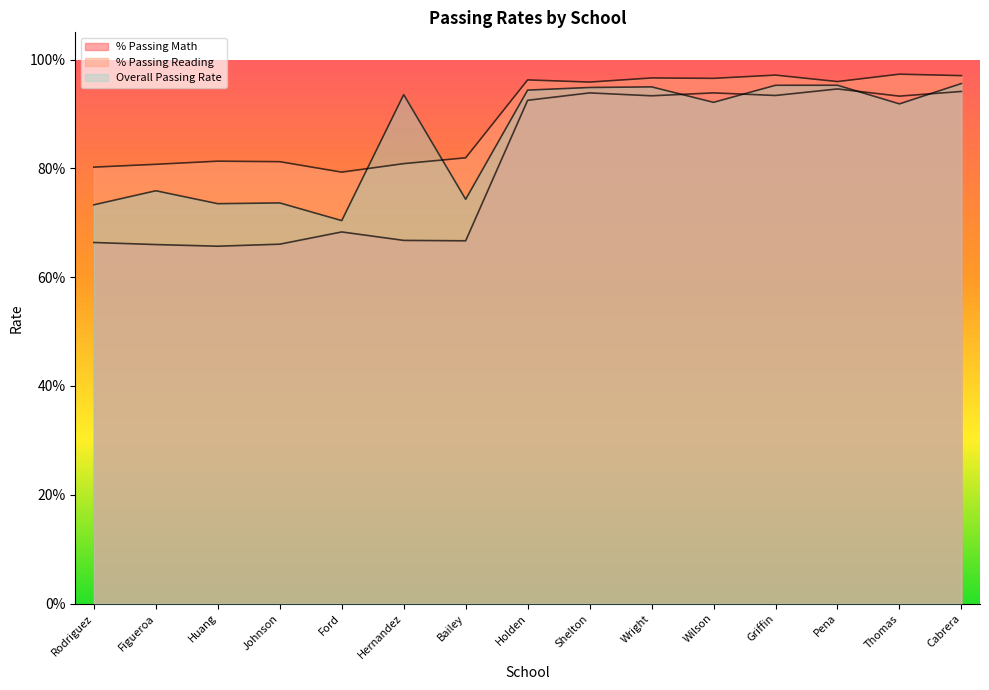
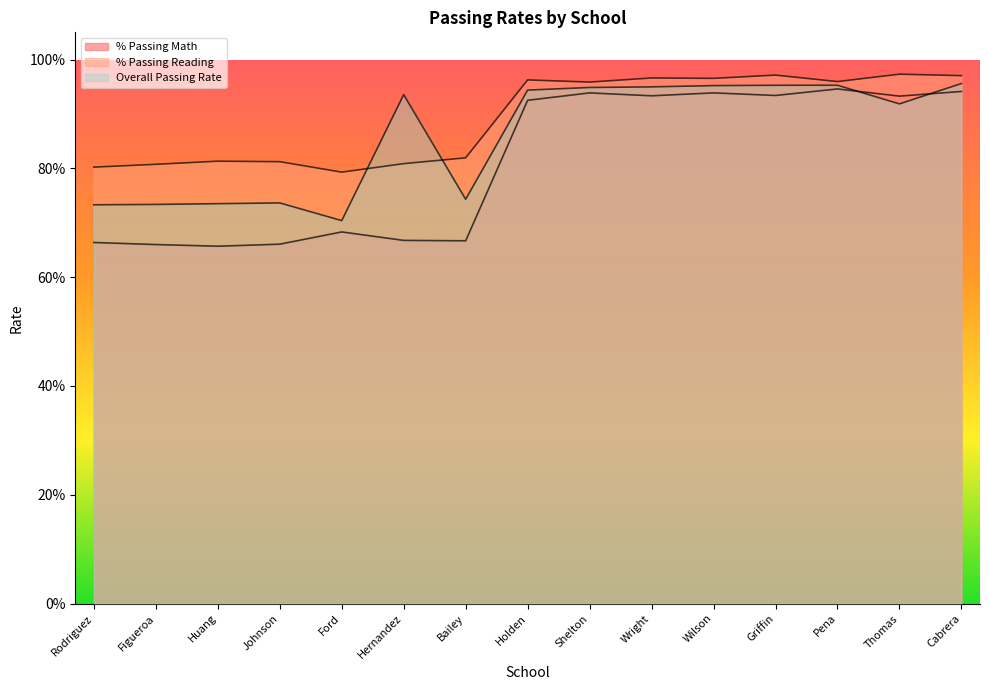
  {
    "Overall Passing Rate": {
      "Rodriguez": "73%",
-     "Figueroa": "76%",
+     "Figueroa": "73%",
      "Huang": "74%",
      "Johnson": "74%",
      "Ford": "70%",
      "Hernandez": "94%",
      "Bailey": "74%",
      "Holden": "94%",
      "Shelton": "95%",
      "Wright": "95%",
-     "Wilson": "92%",
+     "Wilson": "95%",
      "Griffin": "95%",
      "Pena": "95%",
      "Thomas": "92%",
      "Cabrera": "96%"
    }
  }
